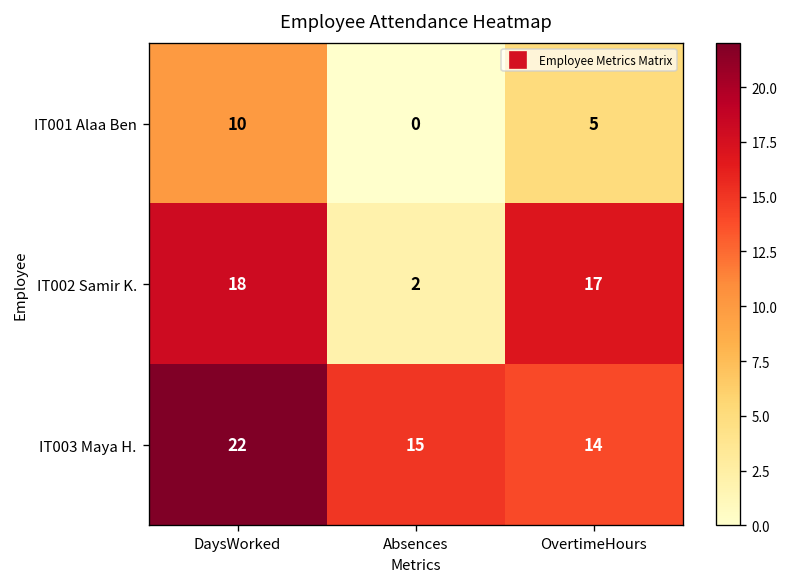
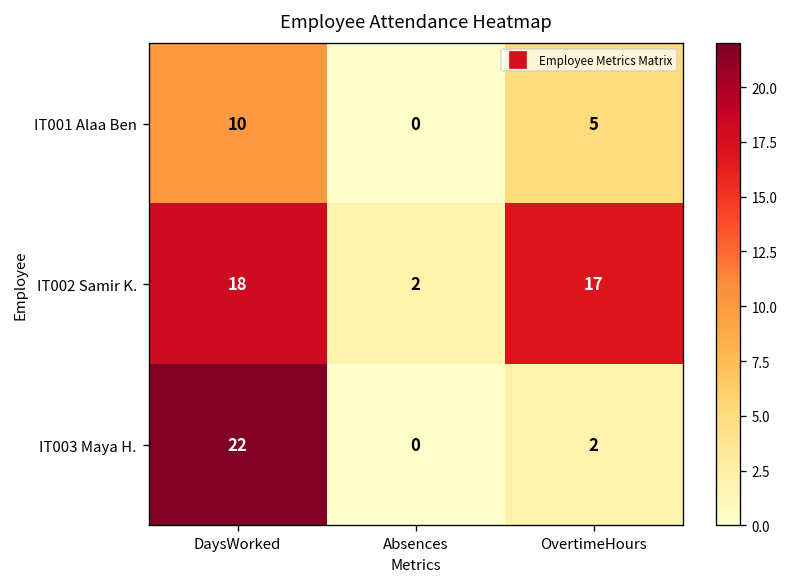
  {
    "IT001 Alaa Ben": {
      "DaysWorked": 10,
      "Absences": 0,
      "OvertimeHours": 5
    },
    "IT002 Samir K.": {
      "DaysWorked": 18,
      "Absences": 2,
      "OvertimeHours": 17
    },
    "IT003 Maya H.": {
      "DaysWorked": 22,
-     "Absences": 15,
-     "OvertimeHours": 14
+     "Absences": 0,
+     "OvertimeHours": 2
    }
  }
